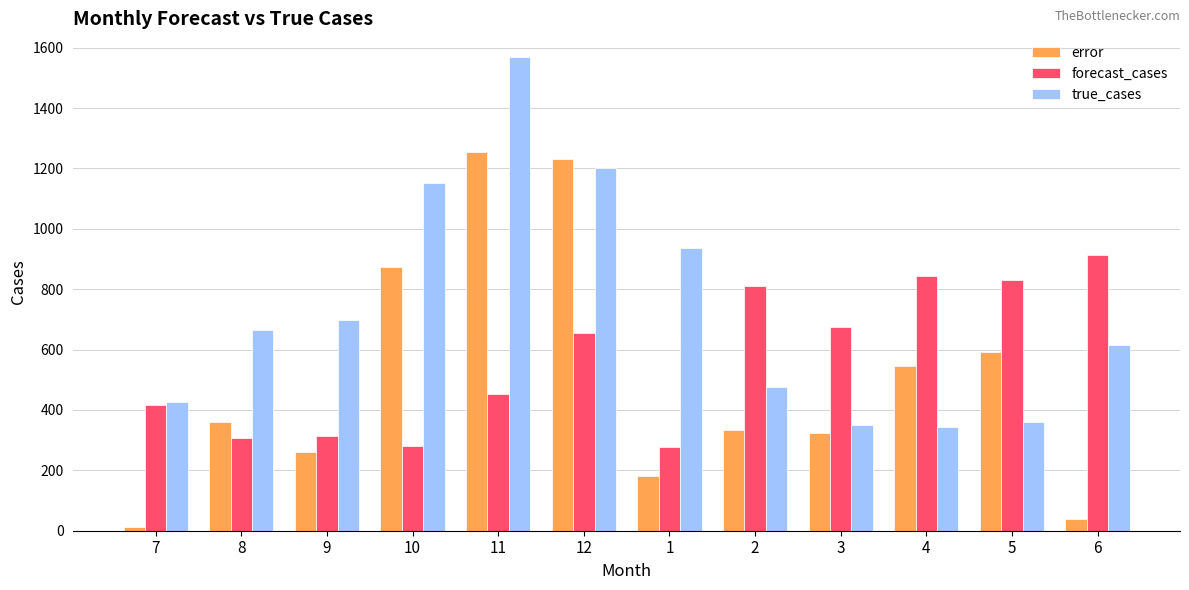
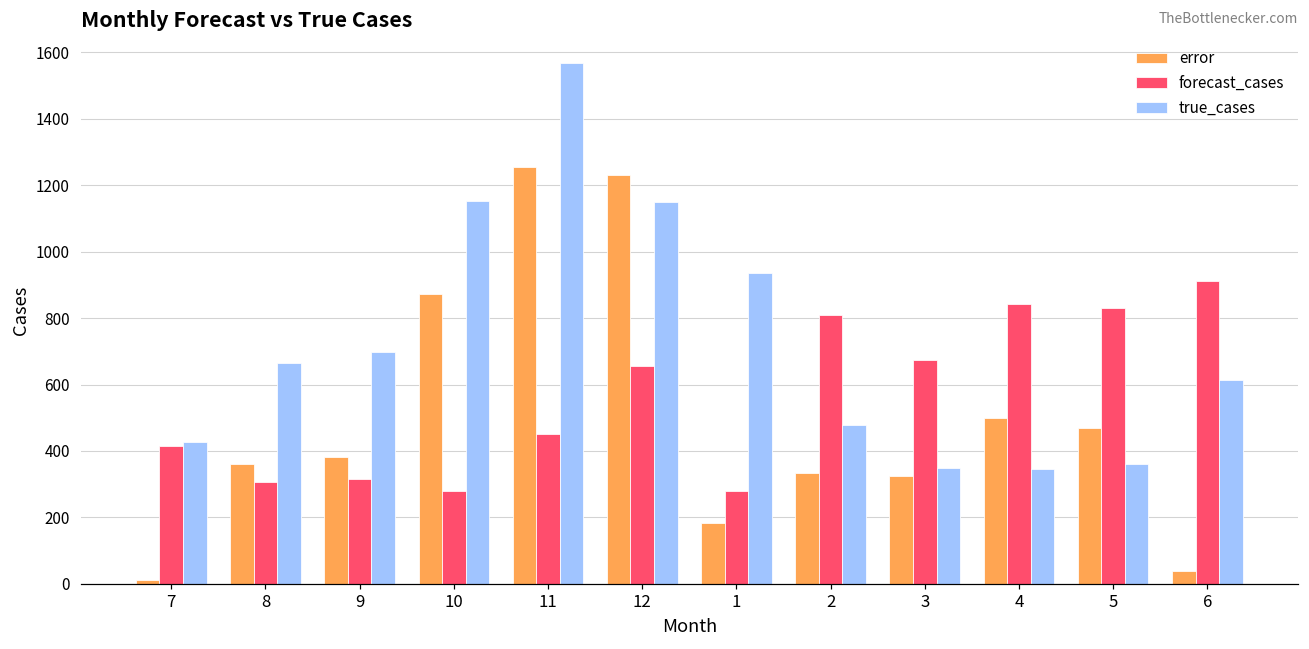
  {
    "error": {
      "7": 10,
      "8": 360,
-     "9": 260,
+     "9": 380,
      "10": 870,
      "11": 1250,
      "12": 1230,
      "1": 180,
      "2": 330,
      "3": 320,
-     "4": 550,
-     "5": 590,
+     "4": 500,
+     "5": 470,
      "6": 40
    },
    "forecast_cases": {
      "7": 420,
      "8": 310,
      "9": 310,
      "10": 280,
      "11": 450,
      "12": 650,
      "1": 280,
      "2": 810,
      "3": 670,
      "4": 840,
      "5": 830,
      "6": 910
    },
    "true_cases": {
      "7": 430,
      "8": 670,
      "9": 700,
      "10": 1150,
      "11": 1570,
-     "12": 1200,
+     "12": 1150,
      "1": 940,
      "2": 480,
      "3": 350,
      "4": 350,
      "5": 360,
      "6": 610
    }
  }
